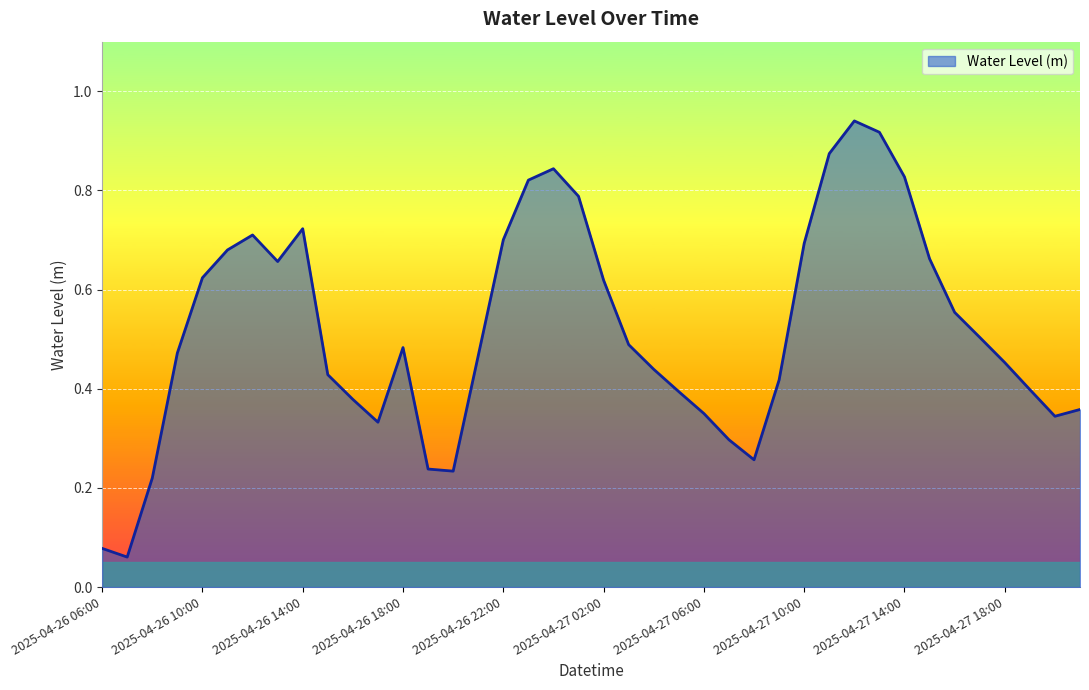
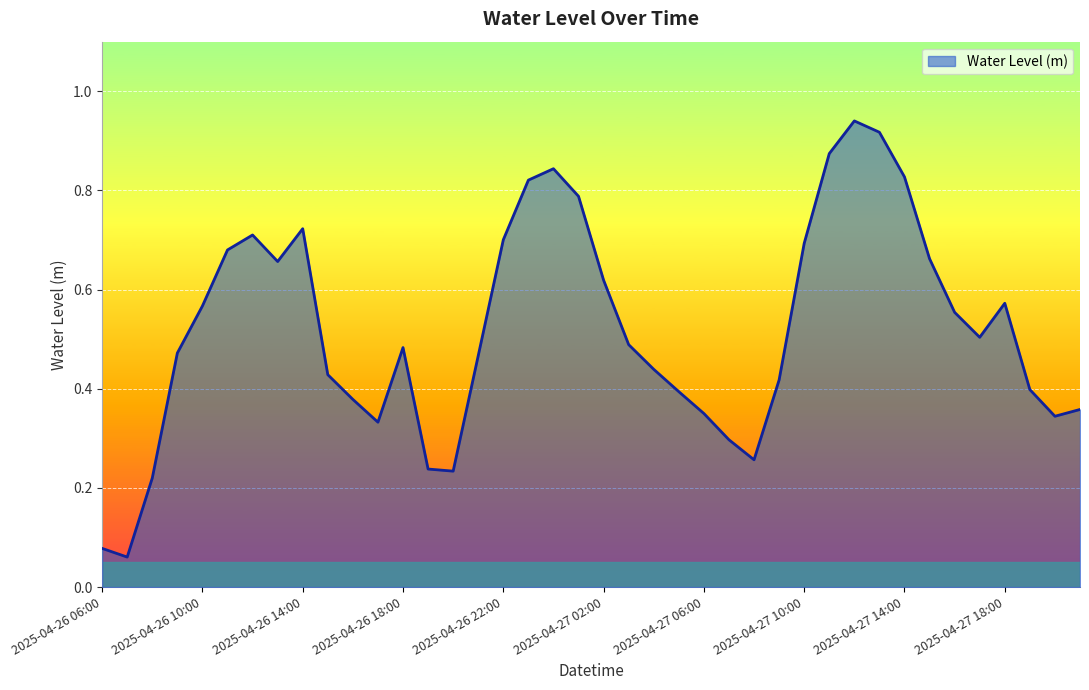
  {
    "2025-04-26 06:00": 0.08,
-   "2025-04-26 10:00": 0.62,
+   "2025-04-26 10:00": 0.57,
    "2025-04-26 14:00": 0.72,
    "2025-04-26 18:00": 0.48,
    "2025-04-26 22:00": 0.70,
    "2025-04-27 02:00": 0.62,
    "2025-04-27 06:00": 0.35,
    "2025-04-27 10:00": 0.69,
    "2025-04-27 14:00": 0.83,
-   "2025-04-27 18:00": 0.45
+   "2025-04-27 18:00": 0.57
  }
